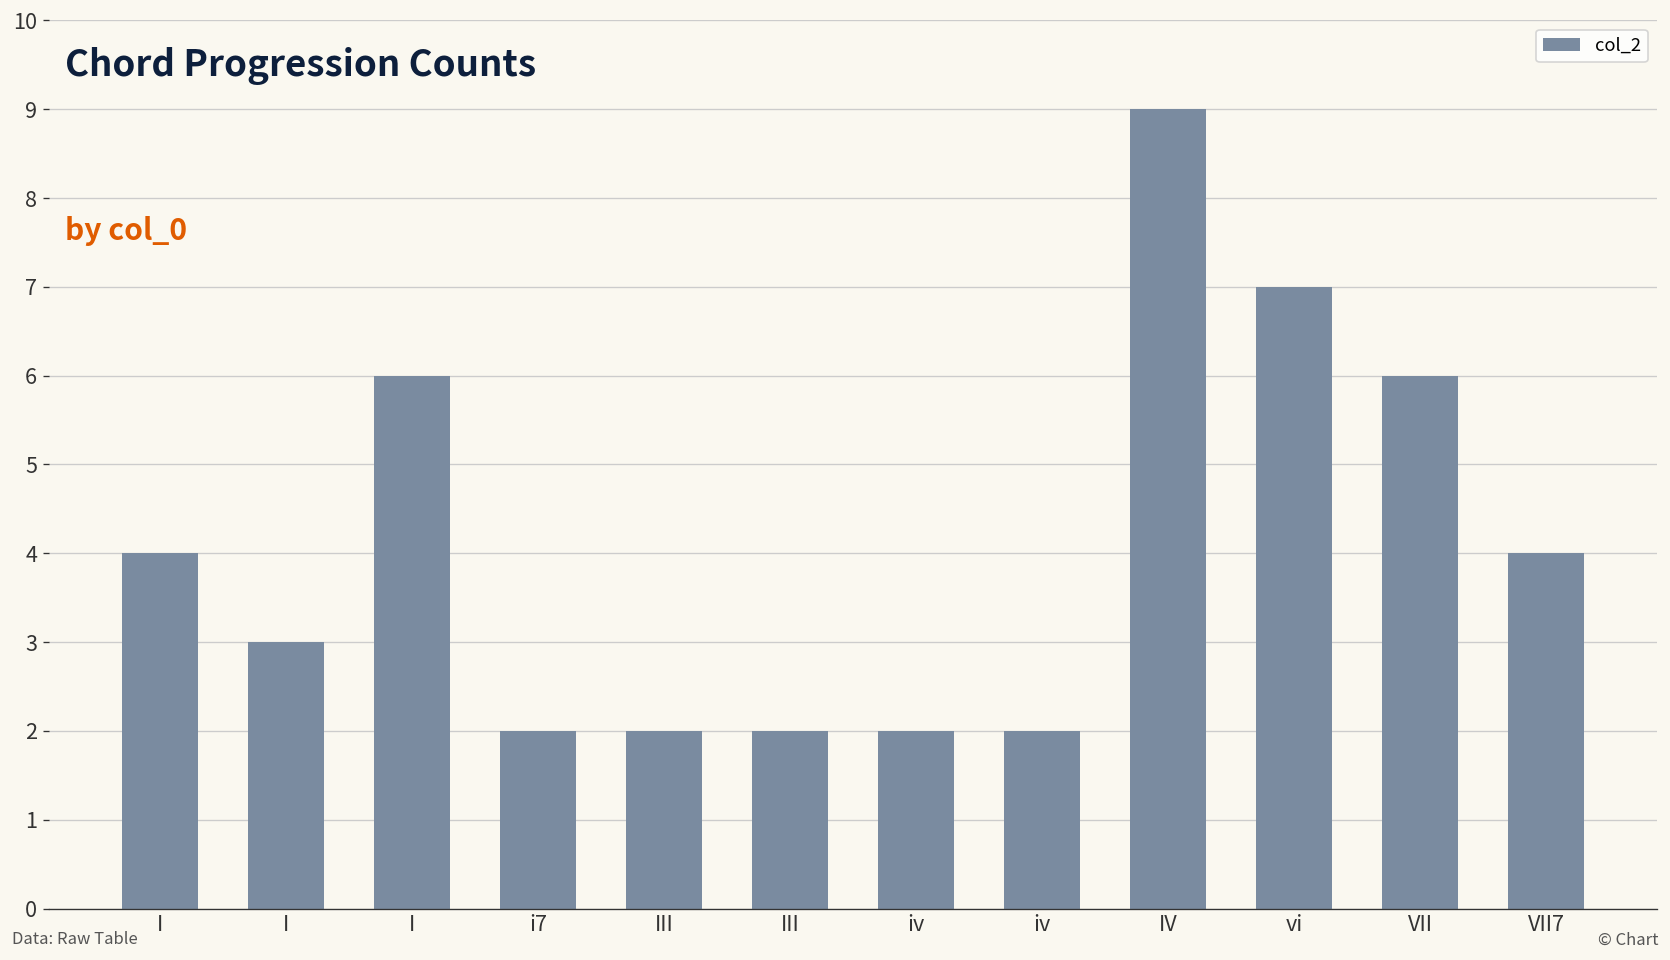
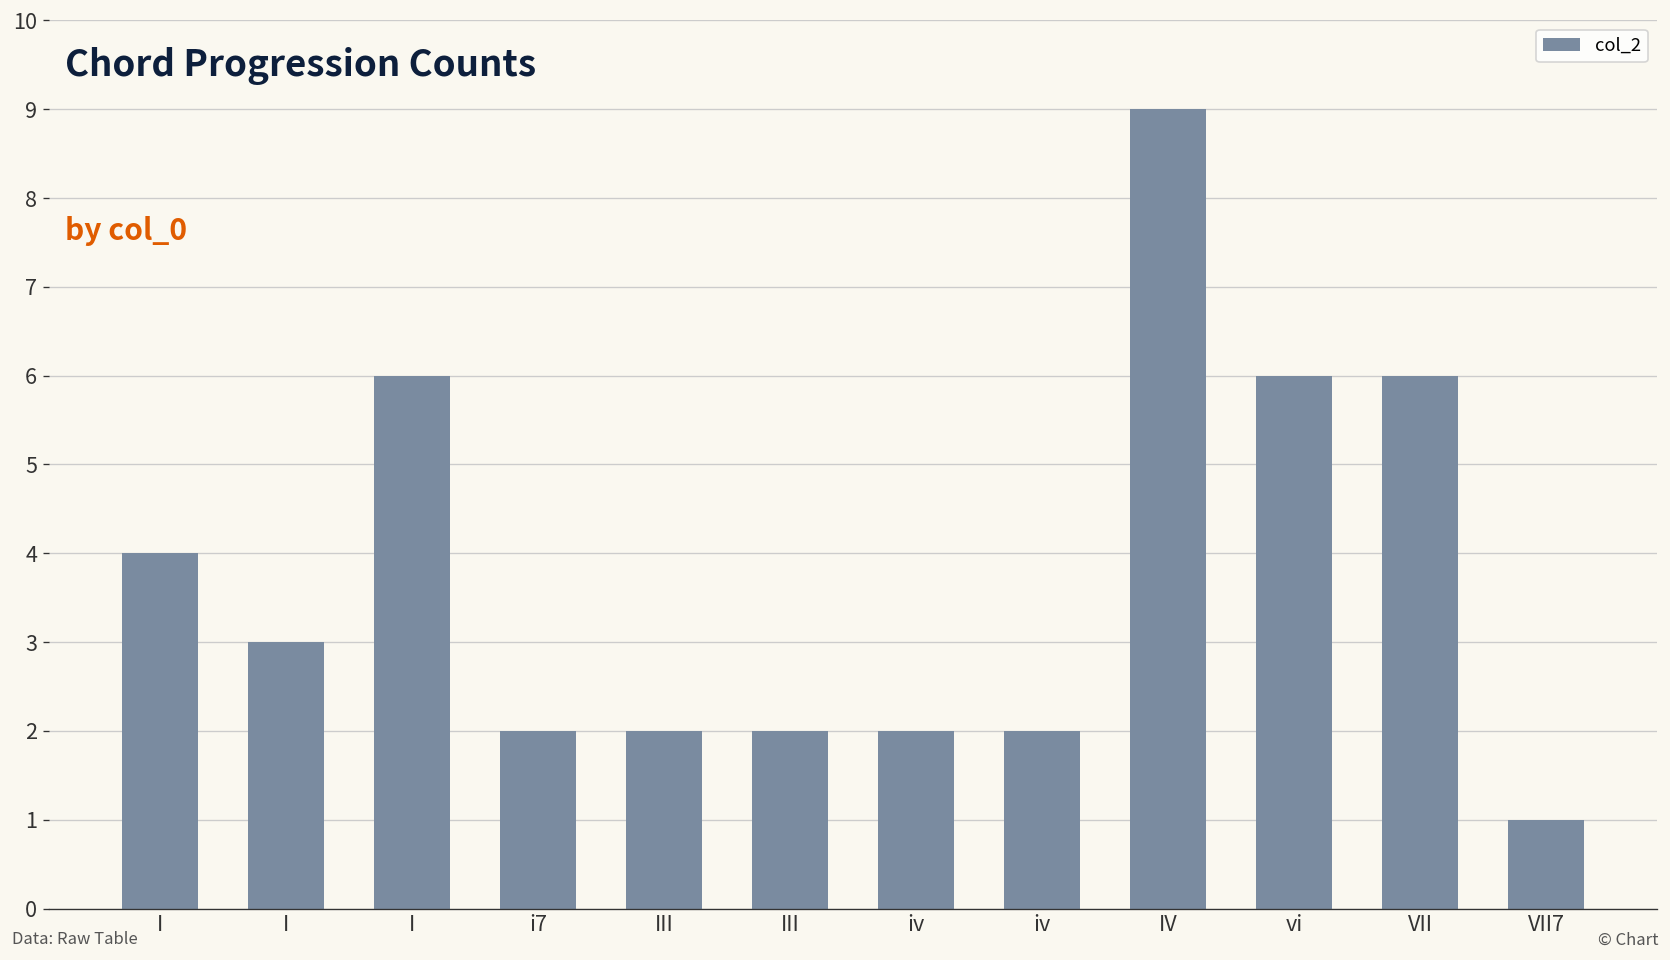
  {
    "i7": 2,
    "IV": 9,
-   "vi": 7,
+   "vi": 6,
    "VII": 6,
-   "VII7": 4
+   "VII7": 1
  }
